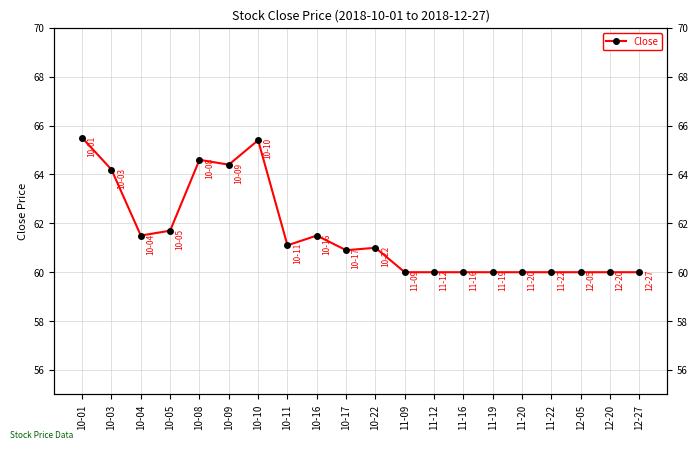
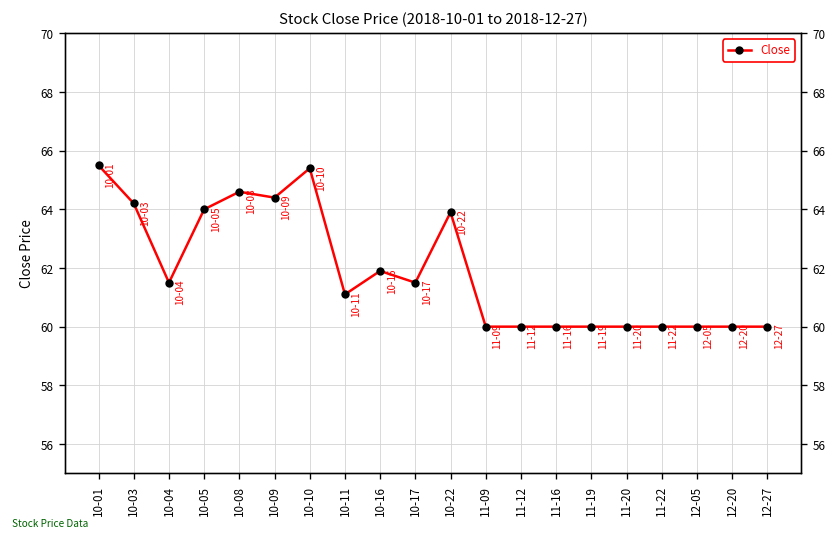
  {
-   "10-05": 61.7,
-   "10-16": 61.5,
-   "10-17": 60.9,
-   "10-22": 61.0
+   "10-05": 64.0,
+   "10-16": 61.9,
+   "10-17": 61.5,
+   "10-22": 63.9
  }
